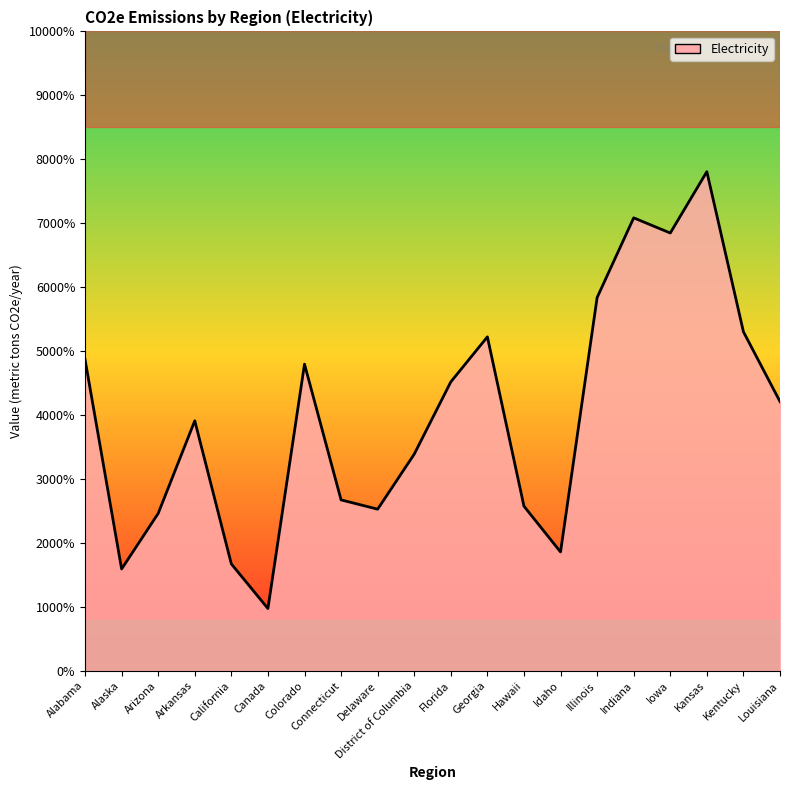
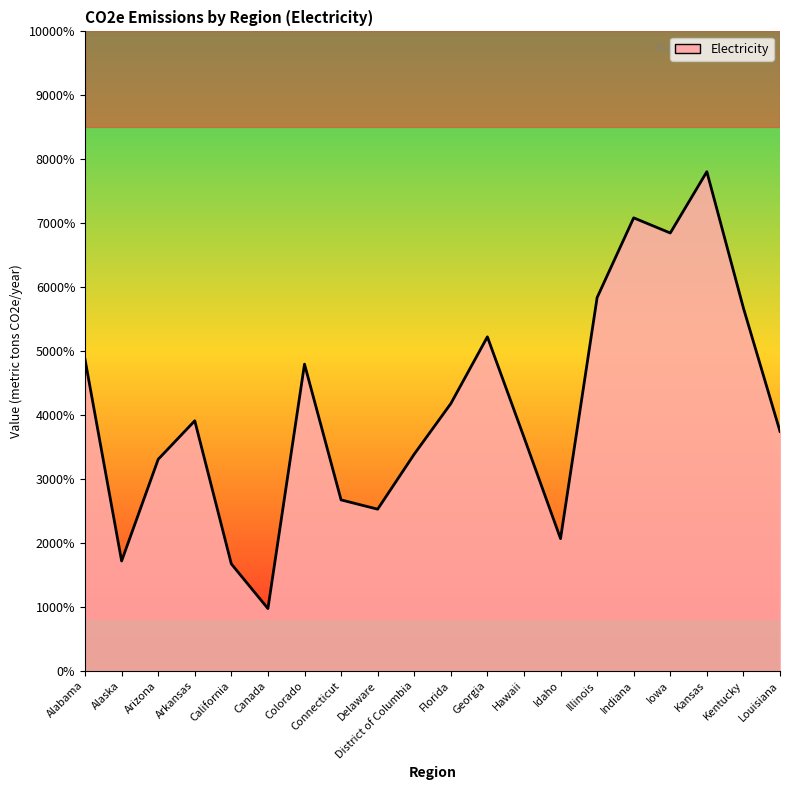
  {
    "Alabama": "4900%",
-   "Alaska": "1600%",
-   "Arizona": "2500%",
+   "Alaska": "1700%",
+   "Arizona": "3300%",
    "Arkansas": "3900%",
    "California": "1700%",
    "Canada": "1000%",
    "Colorado": "4800%",
    "Connecticut": "2700%",
    "Delaware": "2500%",
    "District of Columbia": "3400%",
-   "Florida": "4500%",
+   "Florida": "4200%",
    "Georgia": "5200%",
-   "Hawaii": "2600%",
-   "Idaho": "1900%",
+   "Hawaii": "3700%",
+   "Idaho": "2100%",
    "Illinois": "5800%",
    "Indiana": "7100%",
    "Iowa": "6800%",
    "Kansas": "7800%",
-   "Kentucky": "5300%",
-   "Louisiana": "4200%"
+   "Kentucky": "5700%",
+   "Louisiana": "3700%"
  }
